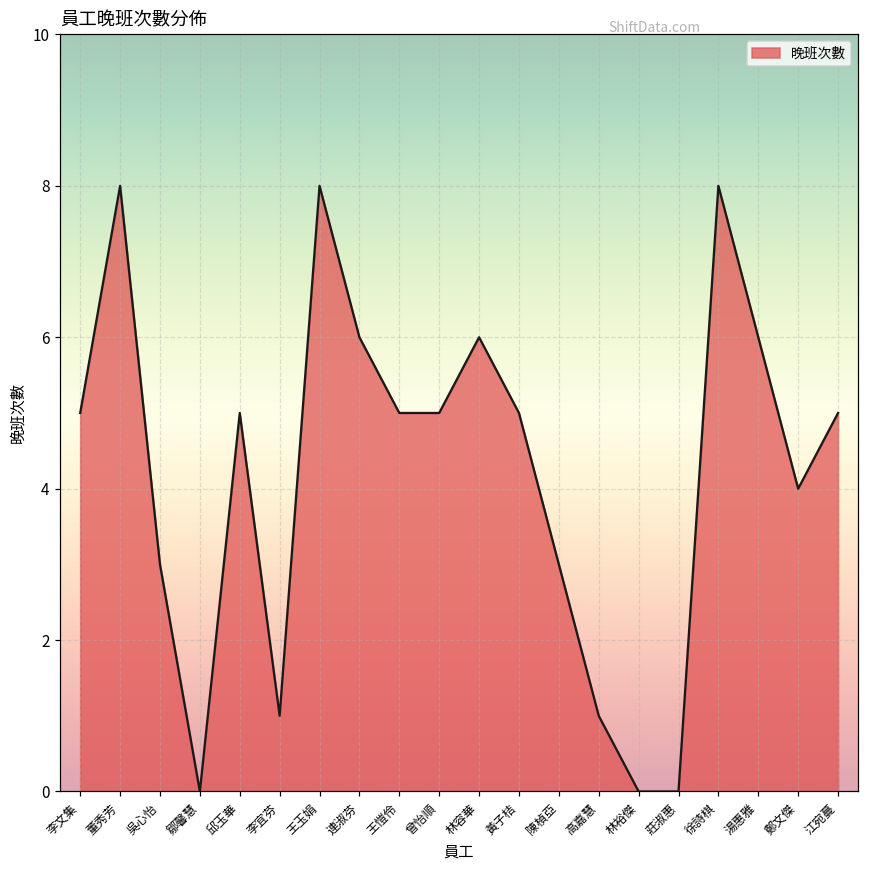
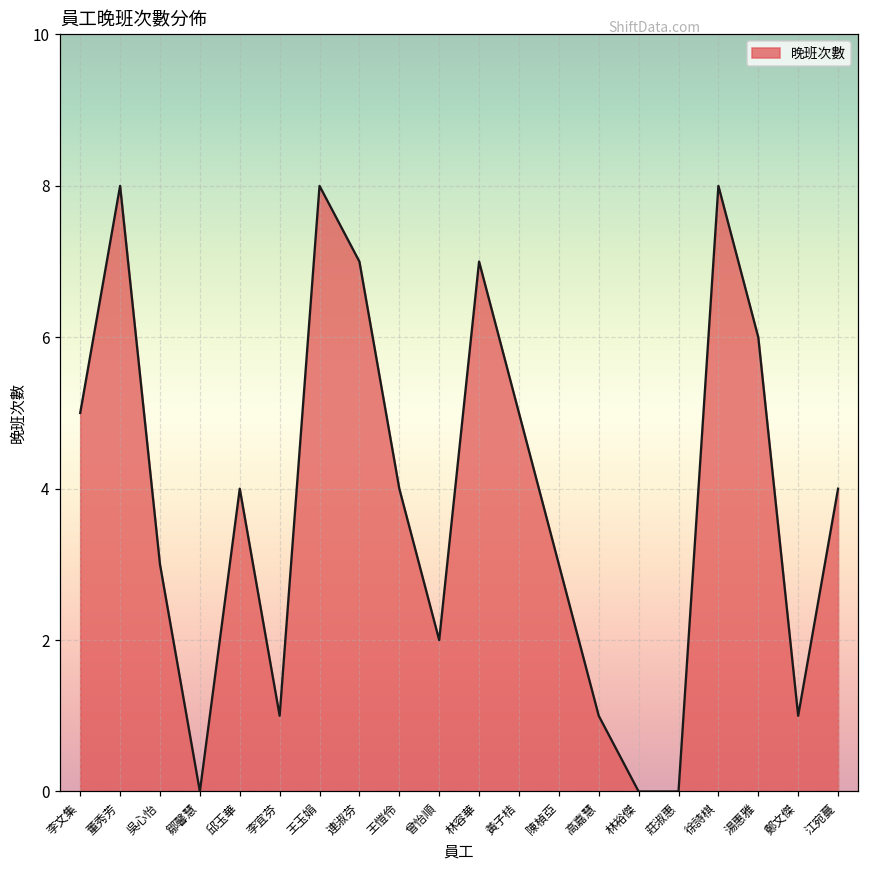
  {
    "李文集": 5,
    "董秀芳": 8,
    "吳心怡": 3,
    "鄒馨慧": 0,
-   "邱玉華": 5,
+   "邱玉華": 4,
    "李宜芬": 1,
    "王玉娟": 8,
-   "連淑芬": 6,
-   "王愷伶": 5,
-   "曾怡順": 5,
-   "林容華": 6,
+   "連淑芬": 7,
+   "王愷伶": 4,
+   "曾怡順": 2,
+   "林容華": 7,
    "黃子桔": 5,
    "陳楨亞": 3,
    "高嘉慧": 1,
    "林裕傑": 0,
    "莊淑惠": 0,
    "徐詩棋": 8,
    "湯惠雅": 6,
-   "鄭文傑": 4,
-   "江宛蔓": 5
+   "鄭文傑": 1,
+   "江宛蔓": 4
  }
